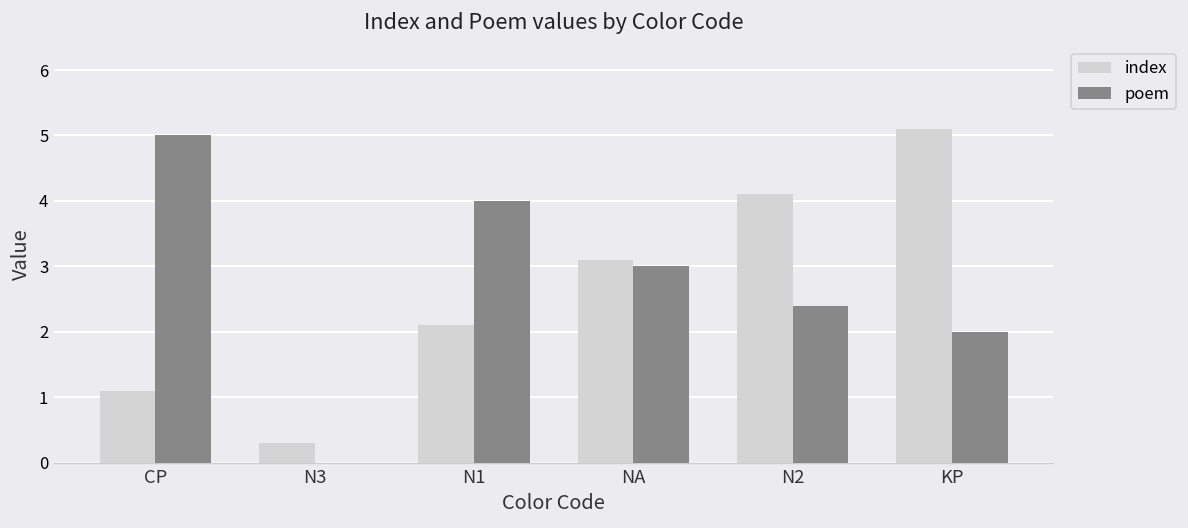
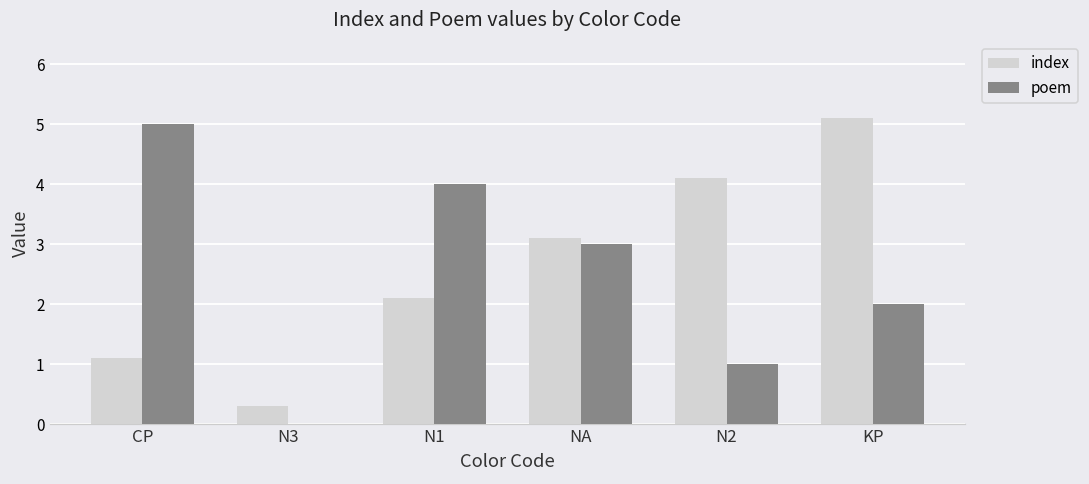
  {
    "index": {
      "CP": 1.1,
      "N3": 0.3,
      "N1": 2.1,
      "NA": 3.1,
      "N2": 4.1,
      "KP": 5.1
    },
    "poem": {
      "CP": 5.0,
      "N3": 0.0,
      "N1": 4.0,
      "NA": 3.0,
-     "N2": 2.4,
+     "N2": 1.0,
      "KP": 2.0
    }
  }
